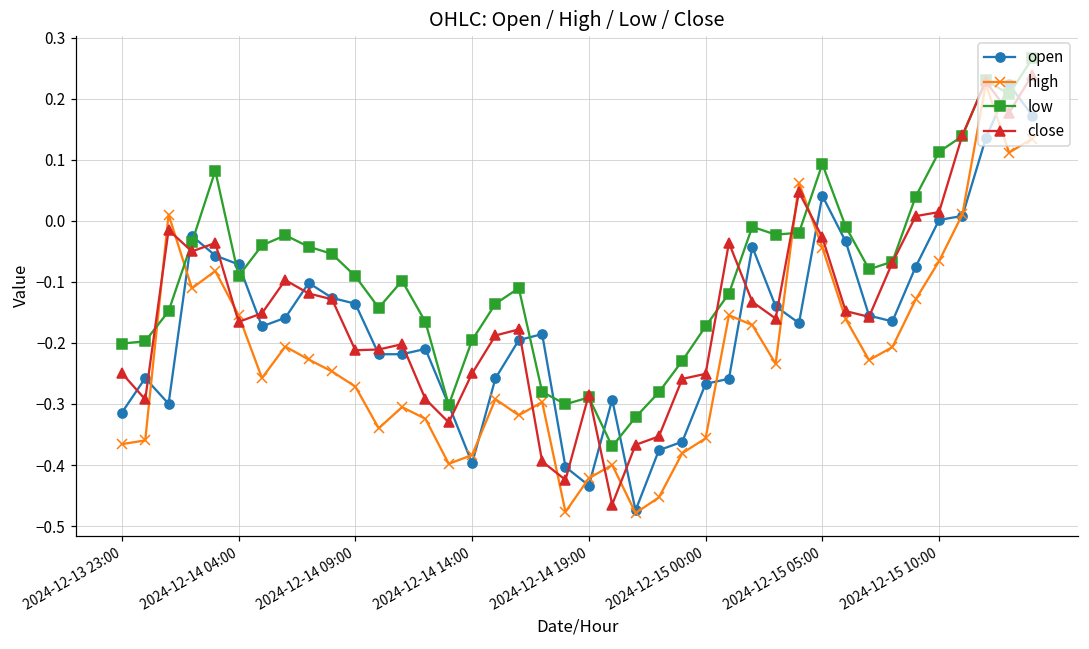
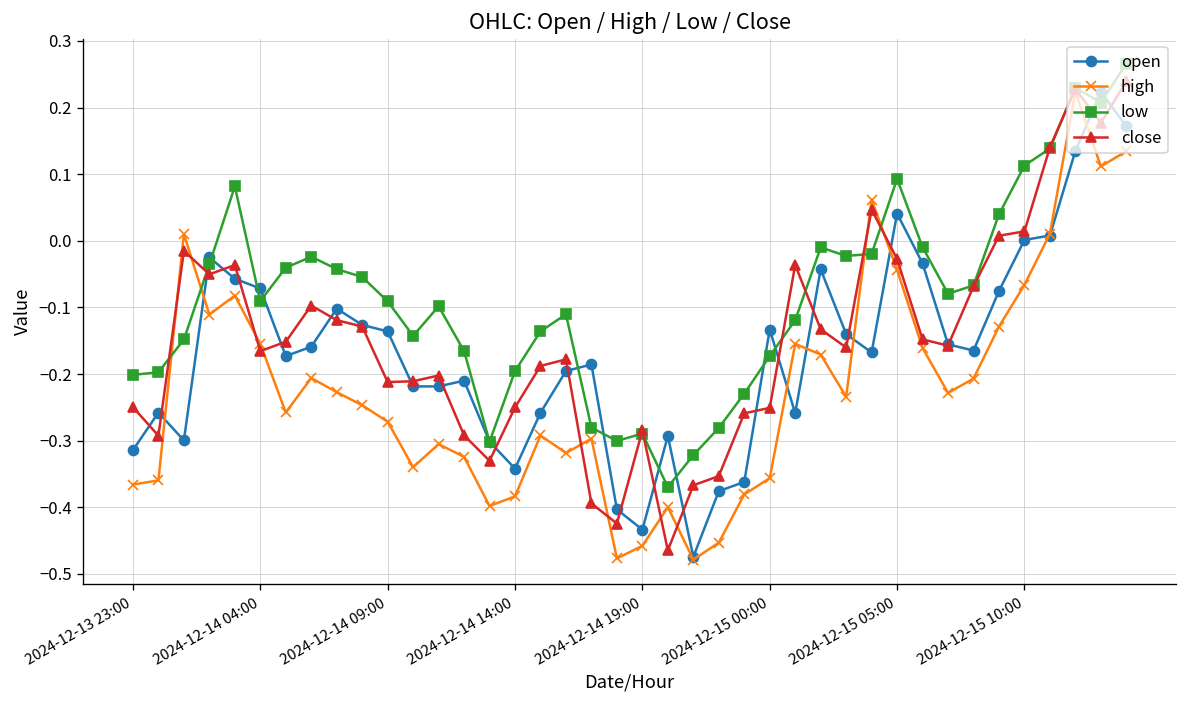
  {
    "open": {
      "2024-12-13 23:00": -0.31,
      "2024-12-14 04:00": -0.07,
      "2024-12-14 09:00": -0.14,
-     "2024-12-14 14:00": -0.40,
+     "2024-12-14 14:00": -0.34,
      "2024-12-14 19:00": -0.43,
-     "2024-12-15 00:00": -0.27,
+     "2024-12-15 00:00": -0.13,
      "2024-12-15 05:00": 0.04,
      "2024-12-15 10:00": 0.00
    },
    "high": {
      "2024-12-13 23:00": -0.37,
      "2024-12-14 04:00": -0.15,
      "2024-12-14 09:00": -0.27,
      "2024-12-14 14:00": -0.38,
-     "2024-12-14 19:00": -0.42,
+     "2024-12-14 19:00": -0.46,
      "2024-12-15 00:00": -0.36,
      "2024-12-15 05:00": -0.04,
      "2024-12-15 10:00": -0.07
    },
    "low": {
      "2024-12-13 23:00": -0.20,
      "2024-12-14 04:00": -0.09,
      "2024-12-14 09:00": -0.09,
      "2024-12-14 14:00": -0.20,
      "2024-12-14 19:00": -0.29,
      "2024-12-15 00:00": -0.17,
      "2024-12-15 05:00": 0.09,
      "2024-12-15 10:00": 0.11
    },
    "close": {
      "2024-12-13 23:00": -0.25,
      "2024-12-14 04:00": -0.17,
      "2024-12-14 09:00": -0.21,
      "2024-12-14 14:00": -0.25,
      "2024-12-14 19:00": -0.28,
      "2024-12-15 00:00": -0.25,
      "2024-12-15 05:00": -0.03,
      "2024-12-15 10:00": 0.01
    }
  }
